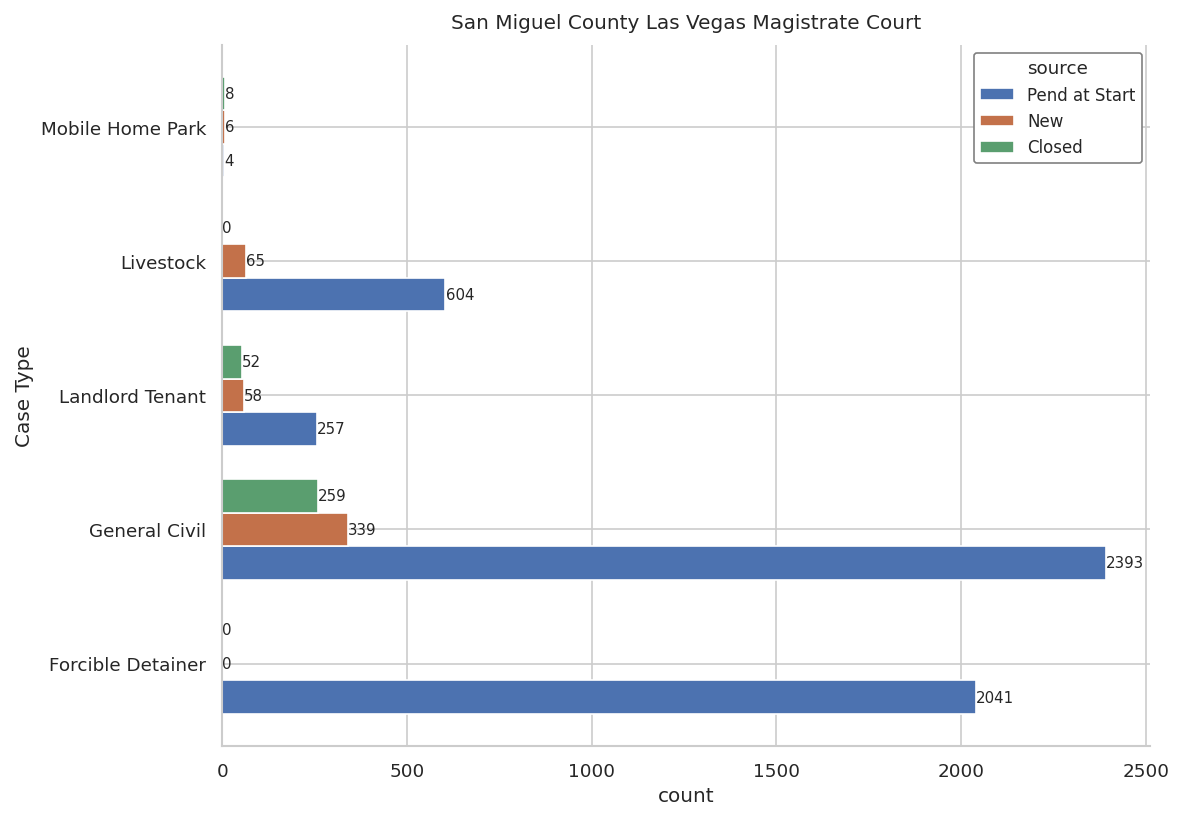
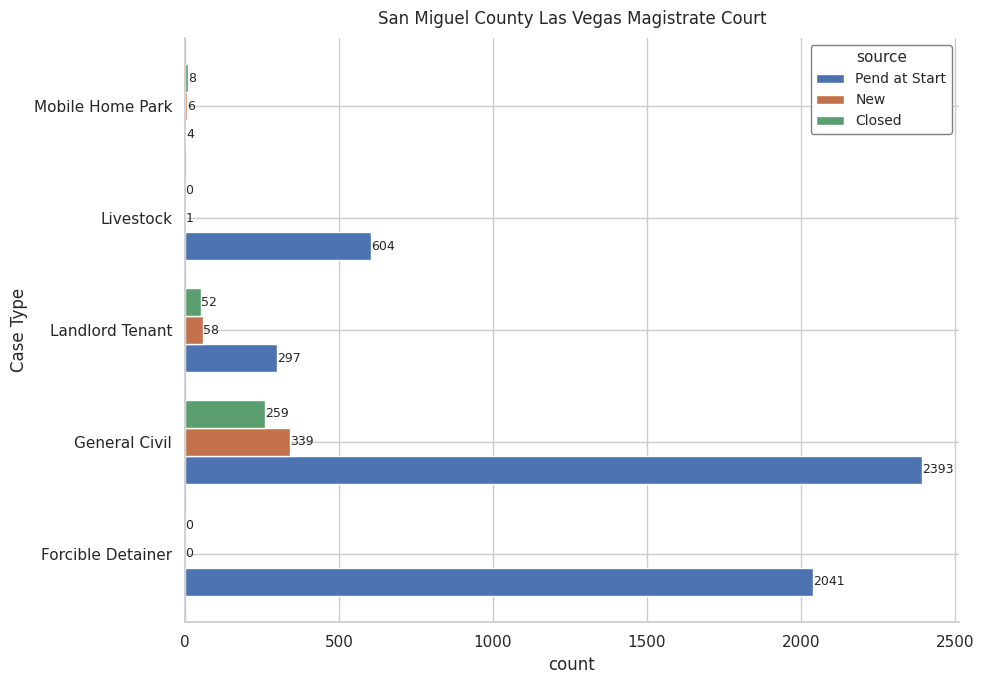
  {
    "Pend at Start": {
      "Mobile Home Park": 4,
      "Livestock": 604,
-     "Landlord Tenant": 257,
+     "Landlord Tenant": 297,
      "General Civil": 2393,
      "Forcible Detainer": 2041
    },
    "New": {
      "Mobile Home Park": 6,
-     "Livestock": 65,
+     "Livestock": 1,
      "Landlord Tenant": 58,
      "General Civil": 339,
      "Forcible Detainer": 0
    },
    "Closed": {
      "Mobile Home Park": 8,
      "Livestock": 0,
      "Landlord Tenant": 52,
      "General Civil": 259,
      "Forcible Detainer": 0
    }
  }
